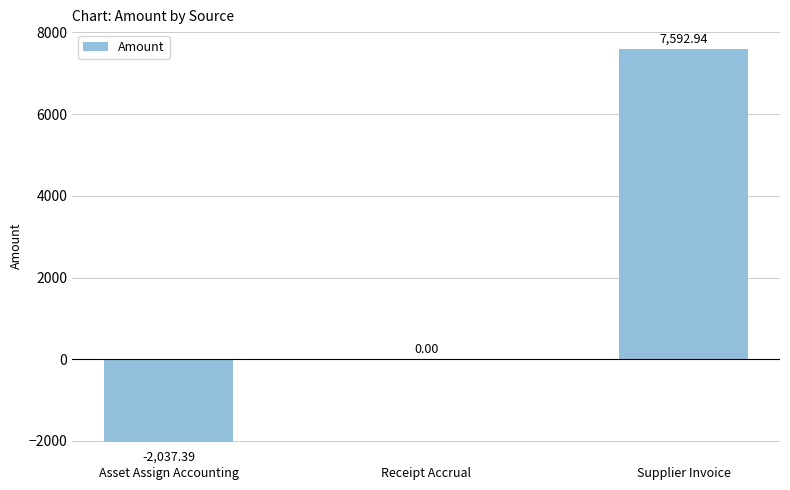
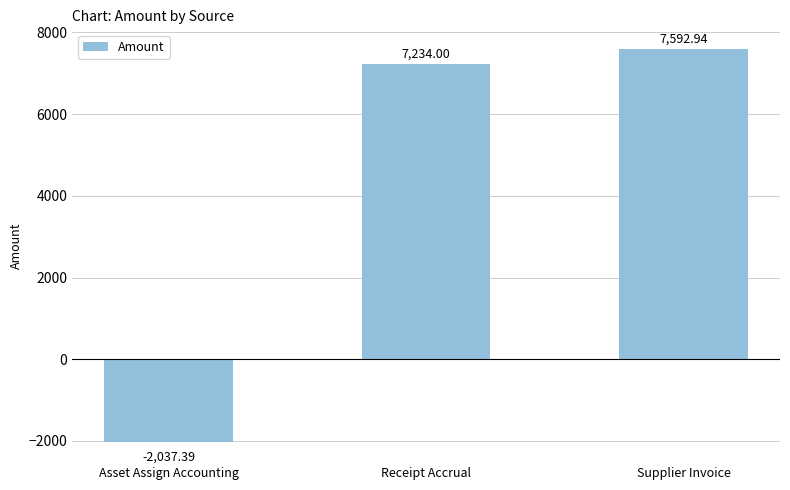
  {
    "Asset Assign Accounting": "-2,037.39",
-   "Receipt Accrual": "0.00",
+   "Receipt Accrual": "7,234.00",
    "Supplier Invoice": "7,592.94"
  }
